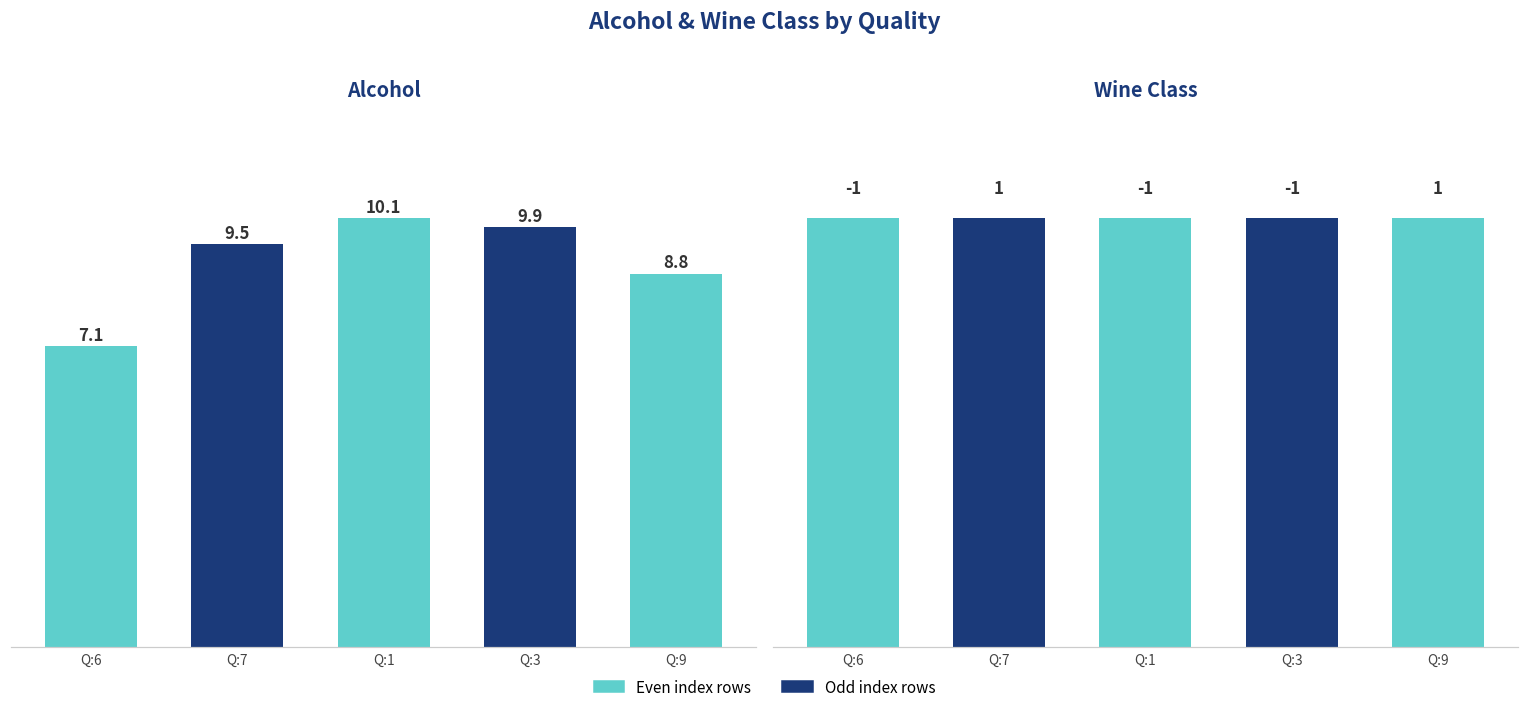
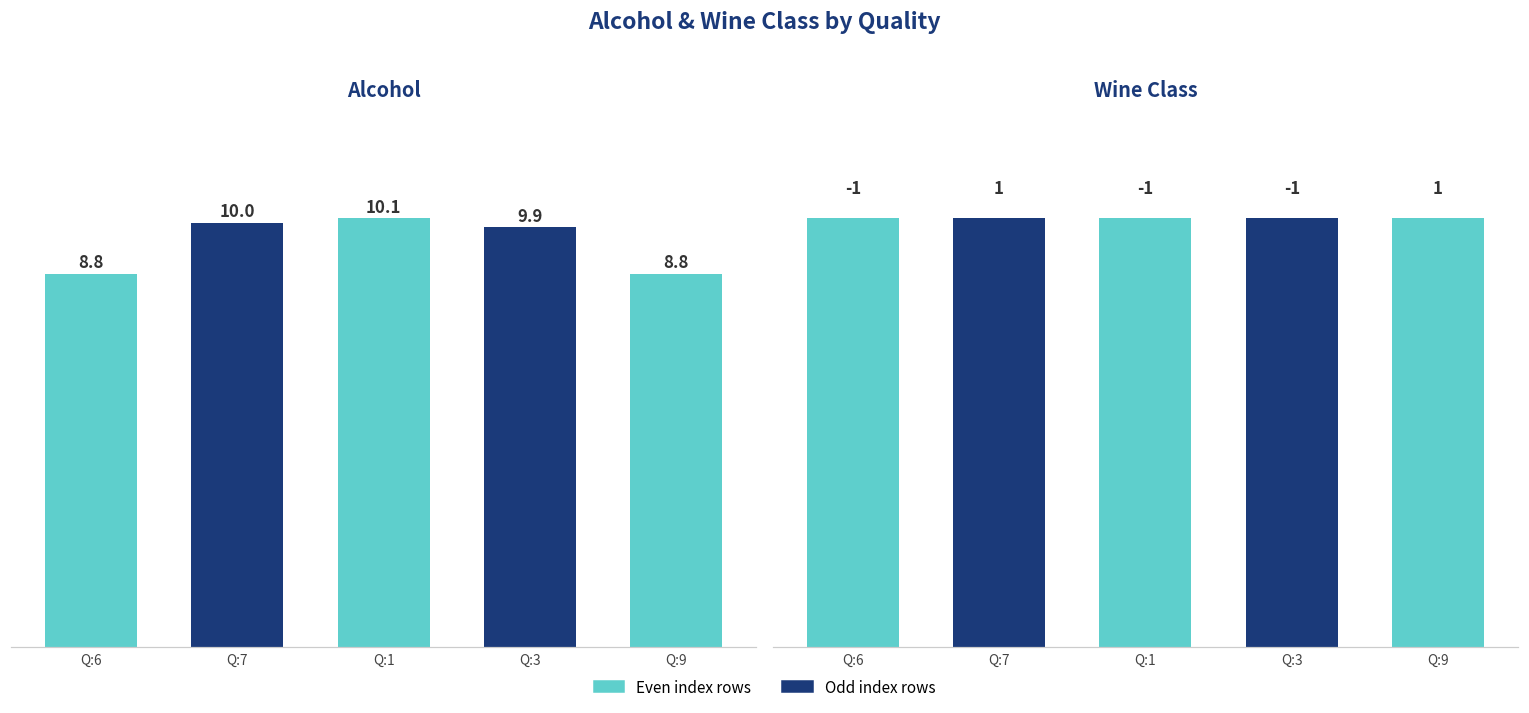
  {
    "Alcohol": {
-     "Q:6": 7.1,
-     "Q:7": 9.5,
+     "Q:6": 8.8,
+     "Q:7": 10.0,
      "Q:1": 10.1,
      "Q:3": 9.9,
      "Q:9": 8.8
    },
    "Wine Class": {
      "Q:7": 1,
      "Q:9": 1
    }
  }
